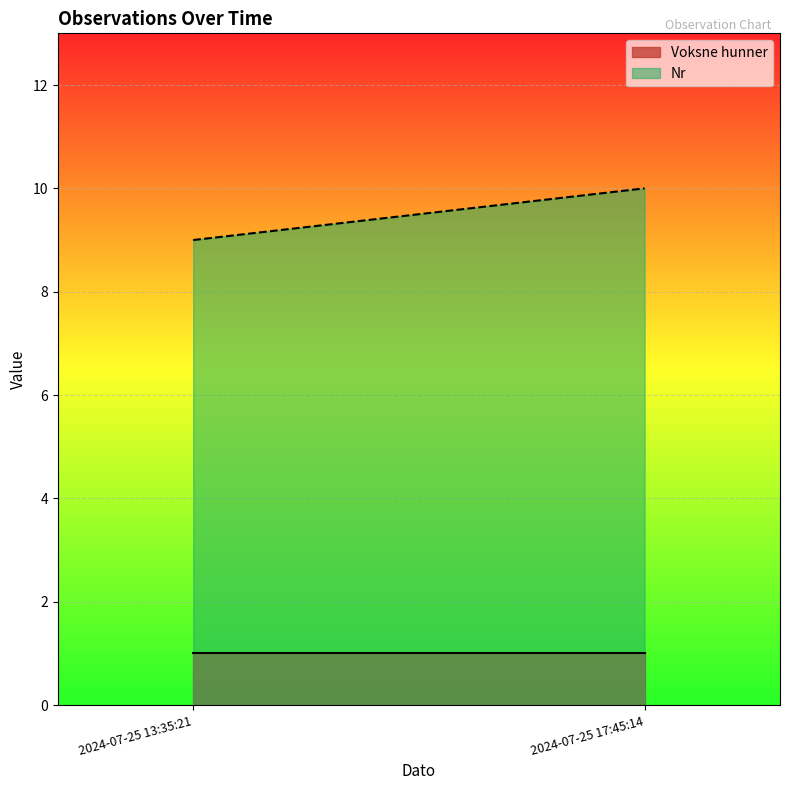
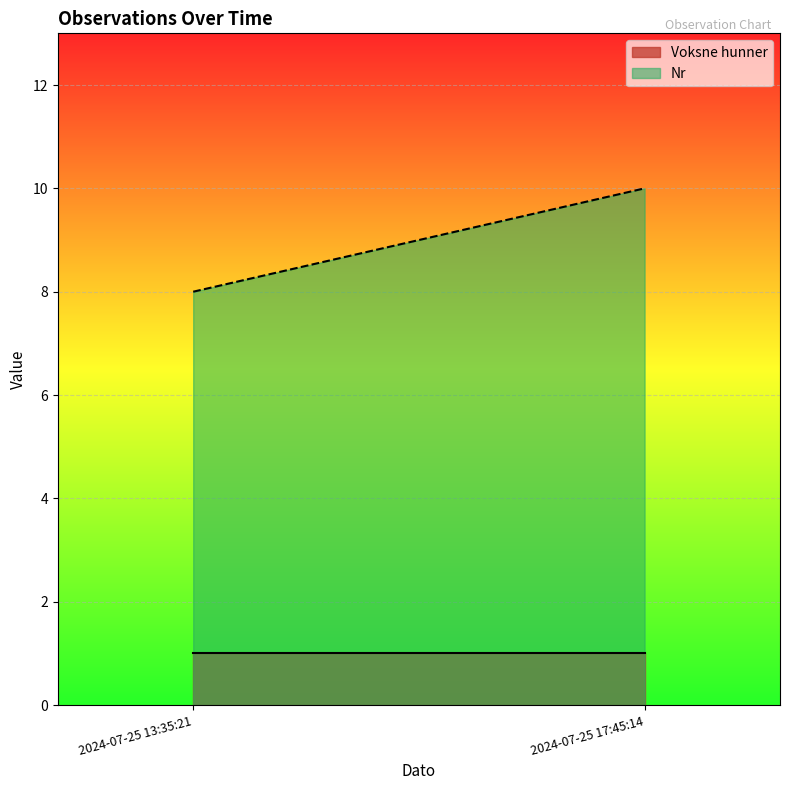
  {
    "Voksne hunner": {
      "2024-07-25 13:35:21": 1,
      "2024-07-25 17:45:14": 1
    },
    "Nr": {
-     "2024-07-25 13:35:21": 9,
+     "2024-07-25 13:35:21": 8,
      "2024-07-25 17:45:14": 10
    }
  }
